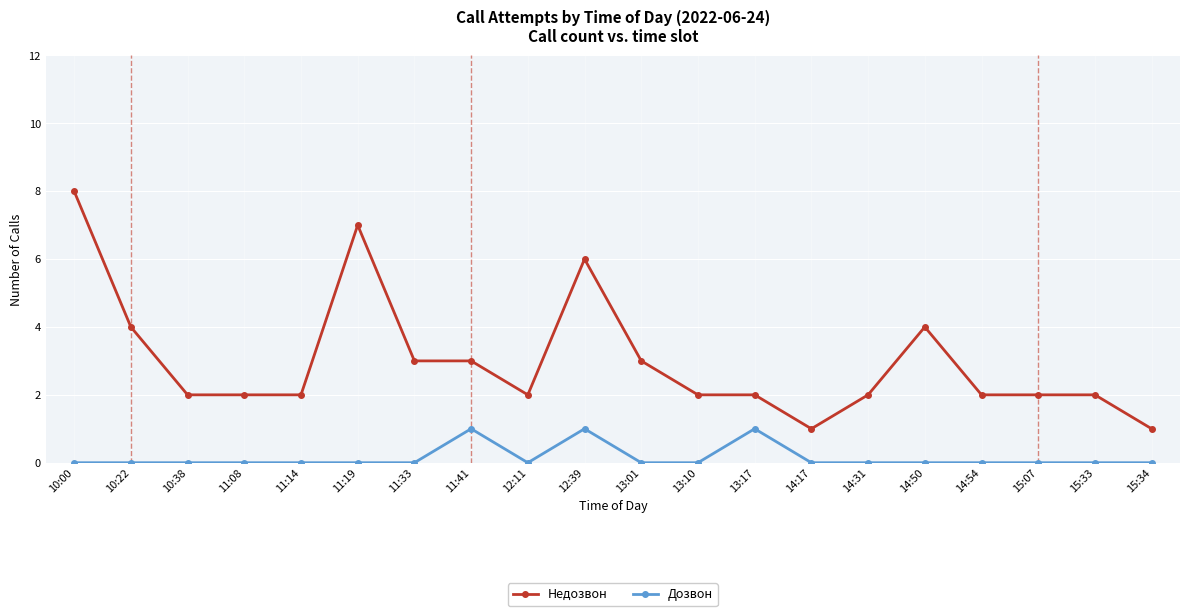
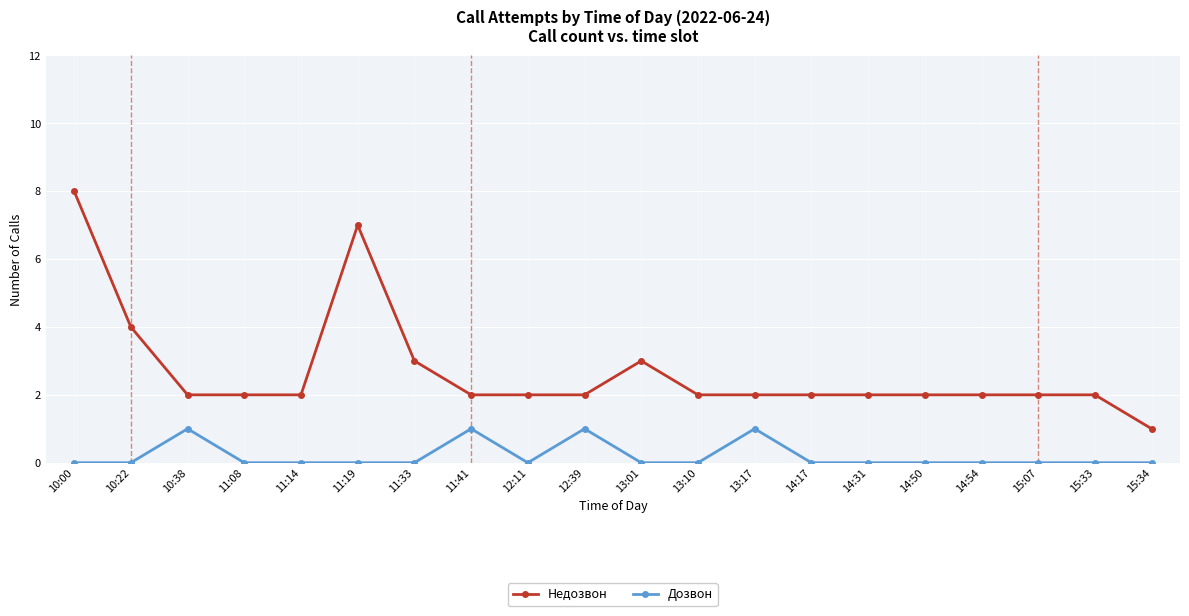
  {
    "Недозвон": {
      "10:00": 8,
      "10:22": 4,
      "10:38": 2,
      "11:08": 2,
      "11:14": 2,
      "11:19": 7,
      "11:33": 3,
-     "11:41": 3,
+     "11:41": 2,
      "12:11": 2,
-     "12:39": 6,
+     "12:39": 2,
      "13:01": 3,
      "13:10": 2,
      "13:17": 2,
-     "14:17": 1,
+     "14:17": 2,
      "14:31": 2,
-     "14:50": 4,
+     "14:50": 2,
      "14:54": 2,
      "15:07": 2,
      "15:33": 2,
      "15:34": 1
    },
    "Дозвон": {
      "10:00": 0,
      "10:22": 0,
-     "10:38": 0,
+     "10:38": 1,
      "11:08": 0,
      "11:14": 0,
      "11:19": 0,
      "11:33": 0,
      "11:41": 1,
      "12:11": 0,
      "12:39": 1,
      "13:01": 0,
      "13:10": 0,
      "13:17": 1,
      "14:17": 0,
      "14:31": 0,
      "14:50": 0,
      "14:54": 0,
      "15:07": 0,
      "15:33": 0,
      "15:34": 0
    }
  }
